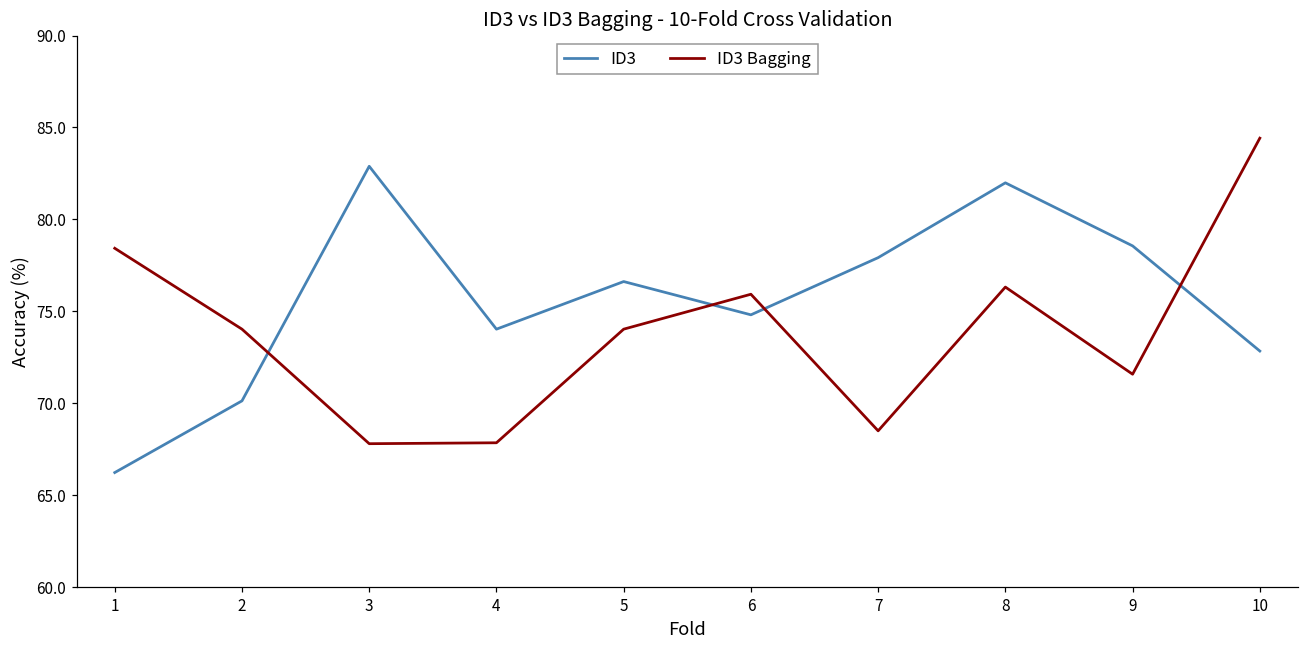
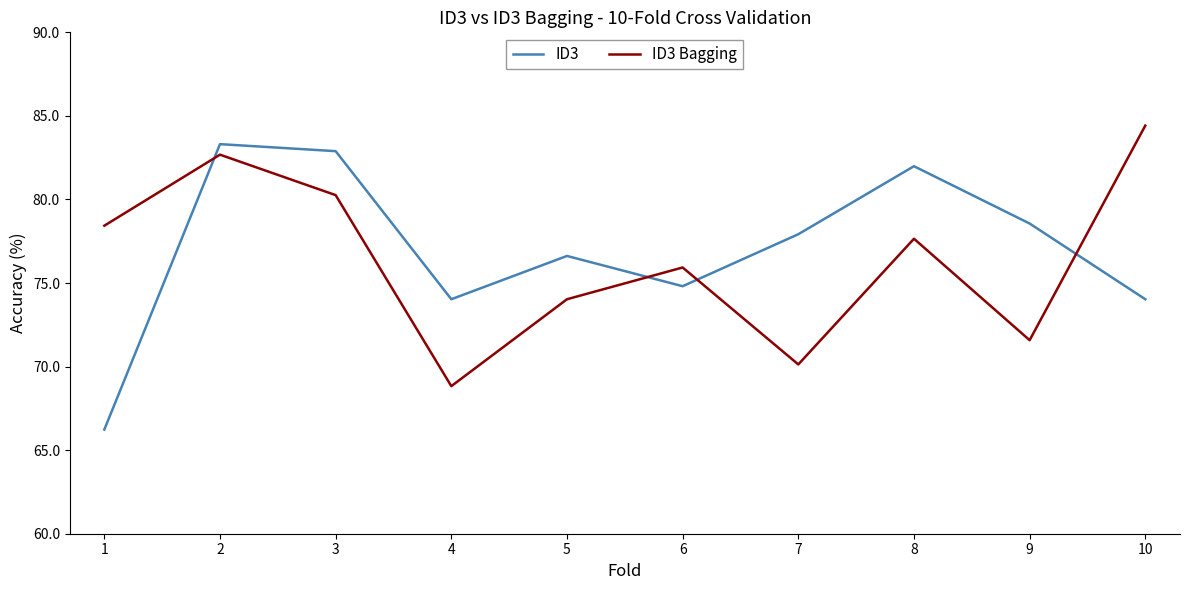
  {
    "ID3": {
      "1": 66.2,
-     "2": 70.1,
+     "2": 83.3,
      "3": 82.9,
      "4": 74.0,
      "5": 76.6,
      "6": 74.8,
      "7": 77.9,
      "8": 82.0,
      "9": 78.6,
-     "10": 72.8
+     "10": 74.0
    },
    "ID3 Bagging": {
      "1": 78.4,
-     "2": 74.0,
-     "3": 67.8,
-     "4": 67.9,
+     "2": 82.7,
+     "3": 80.3,
+     "4": 68.8,
      "5": 74.0,
      "6": 75.9,
-     "7": 68.5,
-     "8": 76.3,
+     "7": 70.1,
+     "8": 77.7,
      "9": 71.6,
      "10": 84.4
    }
  }
